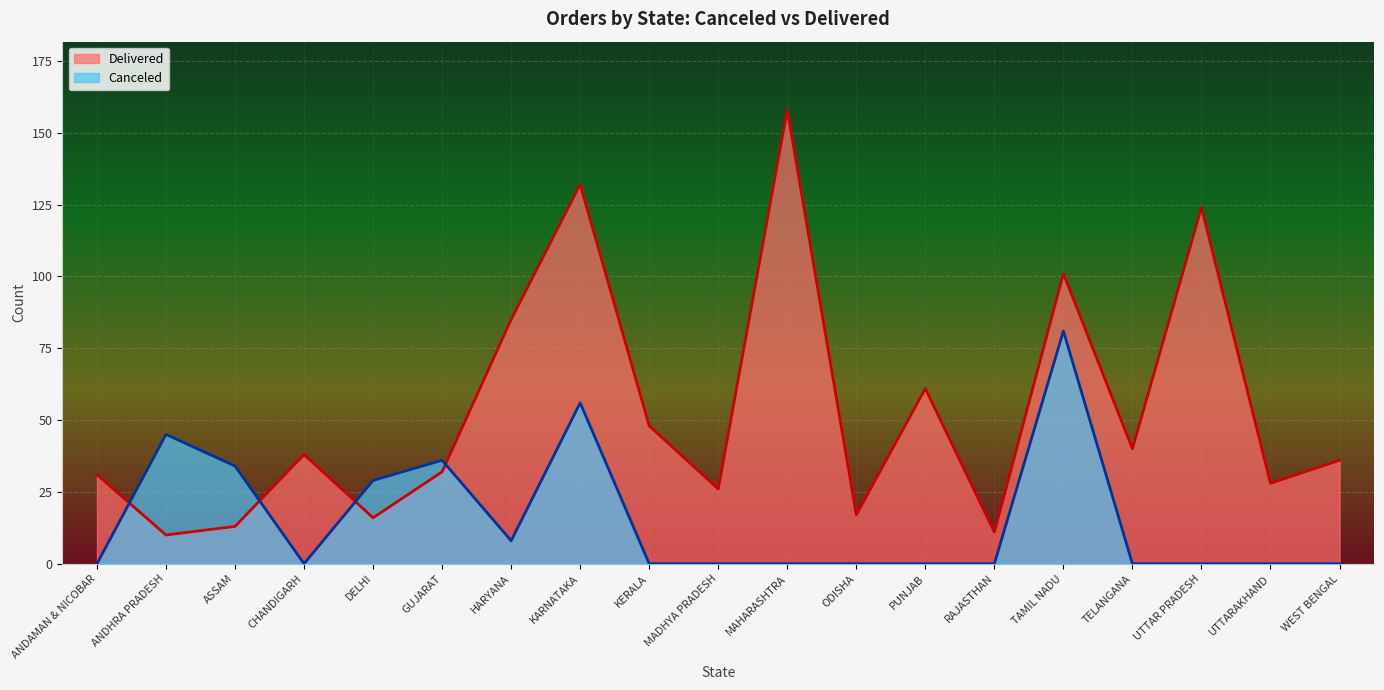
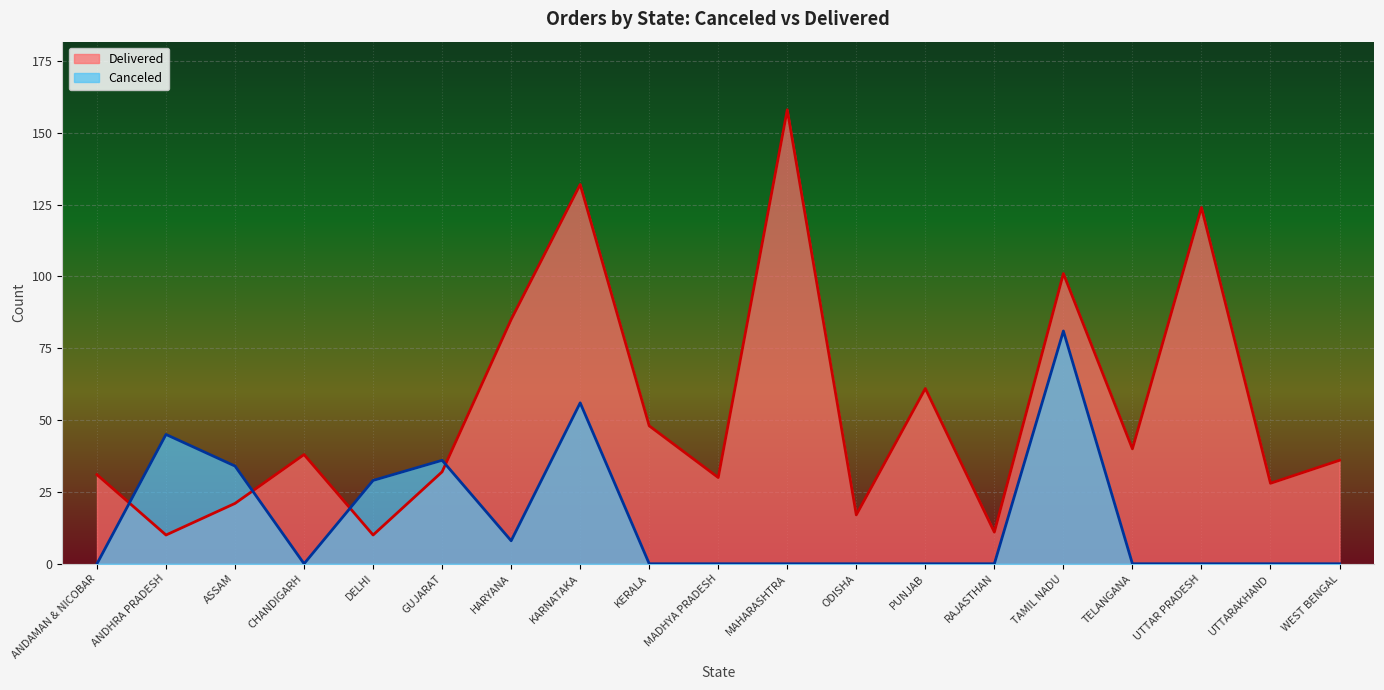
  {
    "Delivered": {
      "ANDAMAN & NICOBAR": 31,
      "ANDHRA PRADESH": 10,
-     "ASSAM": 13,
+     "ASSAM": 21,
      "CHANDIGARH": 38,
-     "DELHI": 16,
+     "DELHI": 10,
      "GUJARAT": 32,
      "HARYANA": 85,
      "KARNATAKA": 132,
      "KERALA": 48,
-     "MADHYA PRADESH": 26,
+     "MADHYA PRADESH": 30,
      "MAHARASHTRA": 158,
      "ODISHA": 17,
      "PUNJAB": 61,
      "RAJASTHAN": 11,
      "TAMIL NADU": 101,
      "TELANGANA": 40,
      "UTTAR PRADESH": 124,
      "UTTARAKHAND": 28,
      "WEST BENGAL": 36
    },
    "Canceled": {
      "ANDAMAN & NICOBAR": 0,
      "ANDHRA PRADESH": 45,
      "ASSAM": 34,
      "CHANDIGARH": 0,
      "DELHI": 29,
      "GUJARAT": 36,
      "HARYANA": 8,
      "KARNATAKA": 56,
      "KERALA": 0,
      "MADHYA PRADESH": 0,
      "MAHARASHTRA": 0,
      "ODISHA": 0,
      "PUNJAB": 0,
      "RAJASTHAN": 0,
      "TAMIL NADU": 81,
      "TELANGANA": 0,
      "UTTAR PRADESH": 0,
      "UTTARAKHAND": 0,
      "WEST BENGAL": 0
    }
  }
